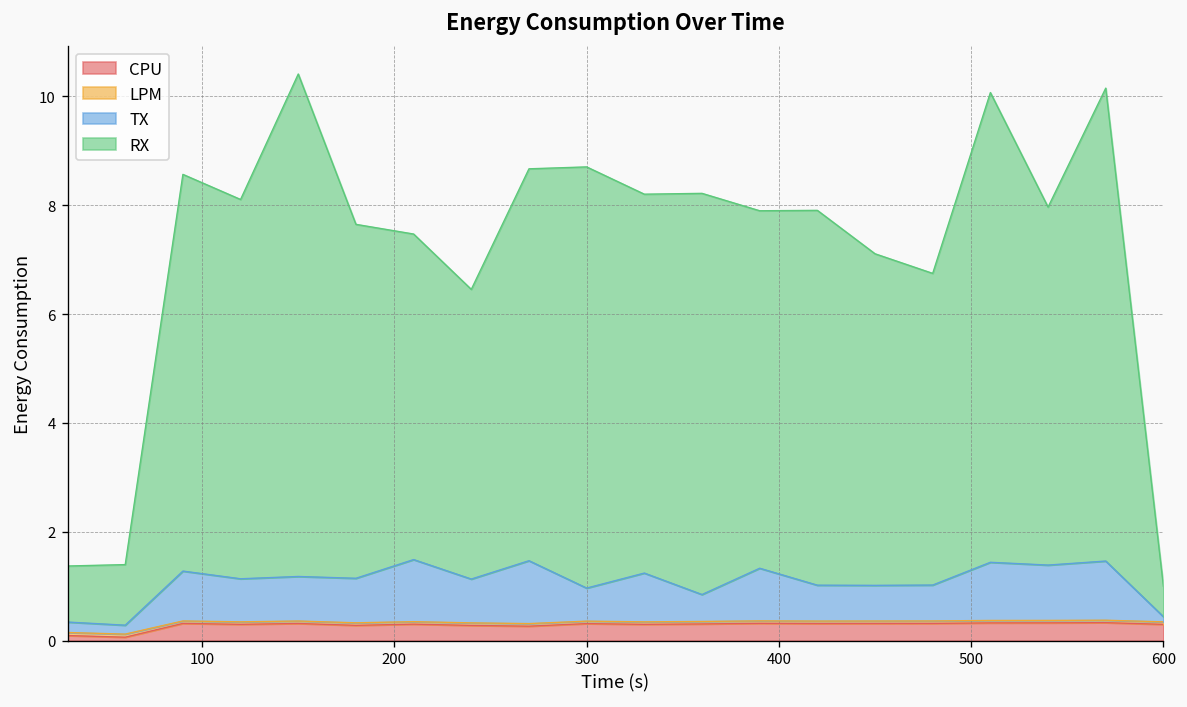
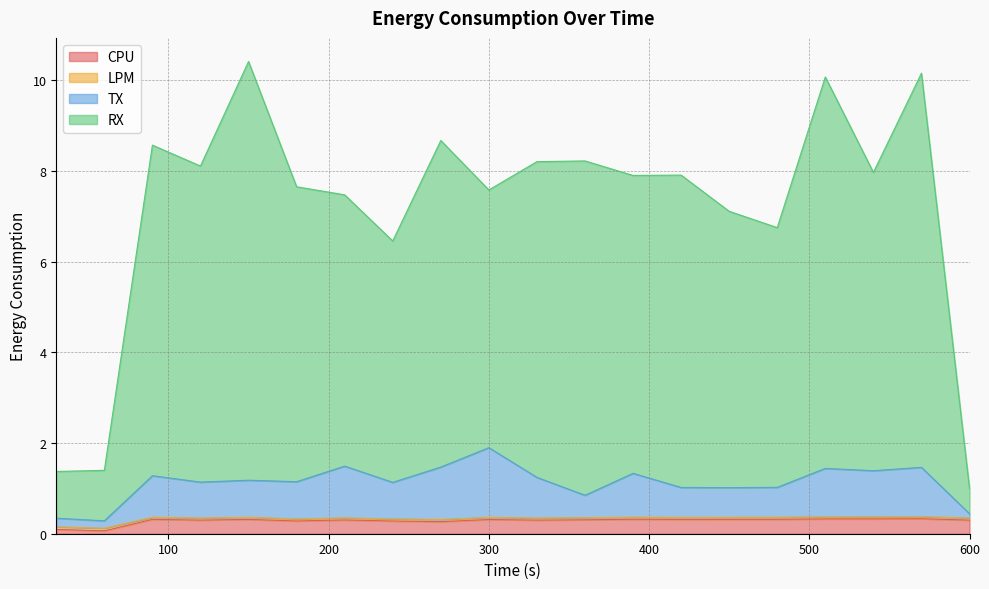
  {
    "TX": {
-     "300": 0.6,
+     "300": 1.5,
      "600": 0.1
    },
    "RX": {
-     "300": 7.7,
+     "300": 5.7,
      "600": 0.6
    }
  }
